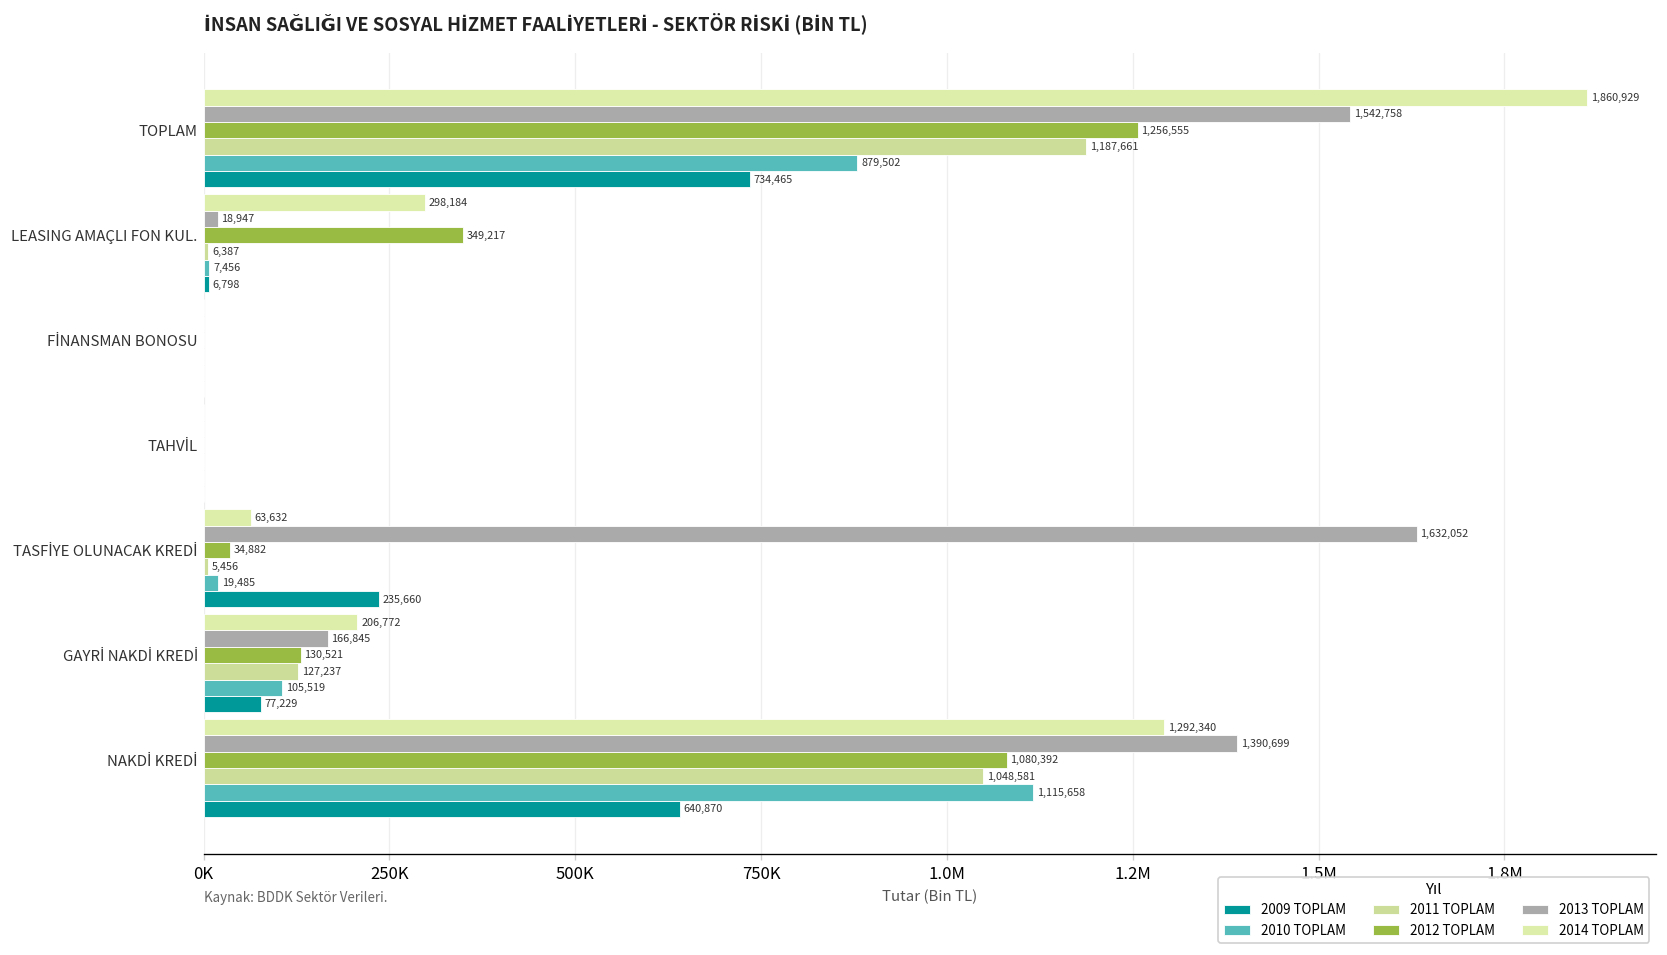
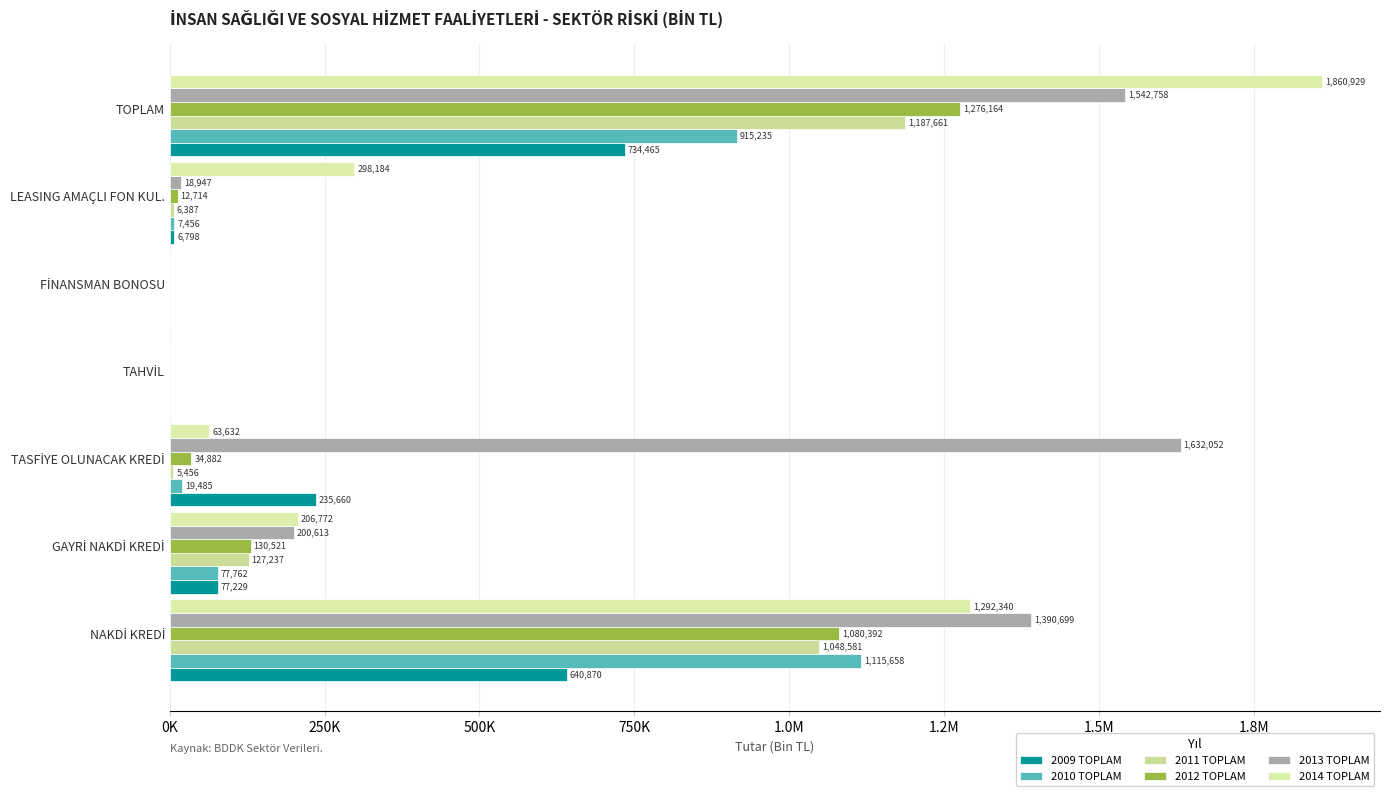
  {
    "2009 TOPLAM": {
      "TOPLAM": "734,465",
      "LEASING AMAÇLI FON KUL.": "6,798",
      "TASFİYE OLUNACAK KREDİ": "235,660",
      "GAYRİ NAKDİ KREDİ": "77,229",
      "NAKDİ KREDİ": "640,870"
    },
    "2010 TOPLAM": {
-     "TOPLAM": "879,502",
+     "TOPLAM": "915,235",
      "LEASING AMAÇLI FON KUL.": "7,456",
      "TASFİYE OLUNACAK KREDİ": "19,485",
-     "GAYRİ NAKDİ KREDİ": "105,519",
+     "GAYRİ NAKDİ KREDİ": "77,762",
      "NAKDİ KREDİ": "1,115,658"
    },
    "2012 TOPLAM": {
-     "TOPLAM": "1,256,555",
-     "LEASING AMAÇLI FON KUL.": "349,217",
+     "TOPLAM": "1,276,164",
+     "LEASING AMAÇLI FON KUL.": "12,714",
      "TASFİYE OLUNACAK KREDİ": "34,882",
      "GAYRİ NAKDİ KREDİ": "130,521",
      "NAKDİ KREDİ": "1,080,392"
    },
    "2013 TOPLAM": {
      "TOPLAM": "1,542,758",
      "LEASING AMAÇLI FON KUL.": "18,947",
      "TASFİYE OLUNACAK KREDİ": "1,632,052",
-     "GAYRİ NAKDİ KREDİ": "166,845",
+     "GAYRİ NAKDİ KREDİ": "200,613",
      "NAKDİ KREDİ": "1,390,699"
    }
  }
